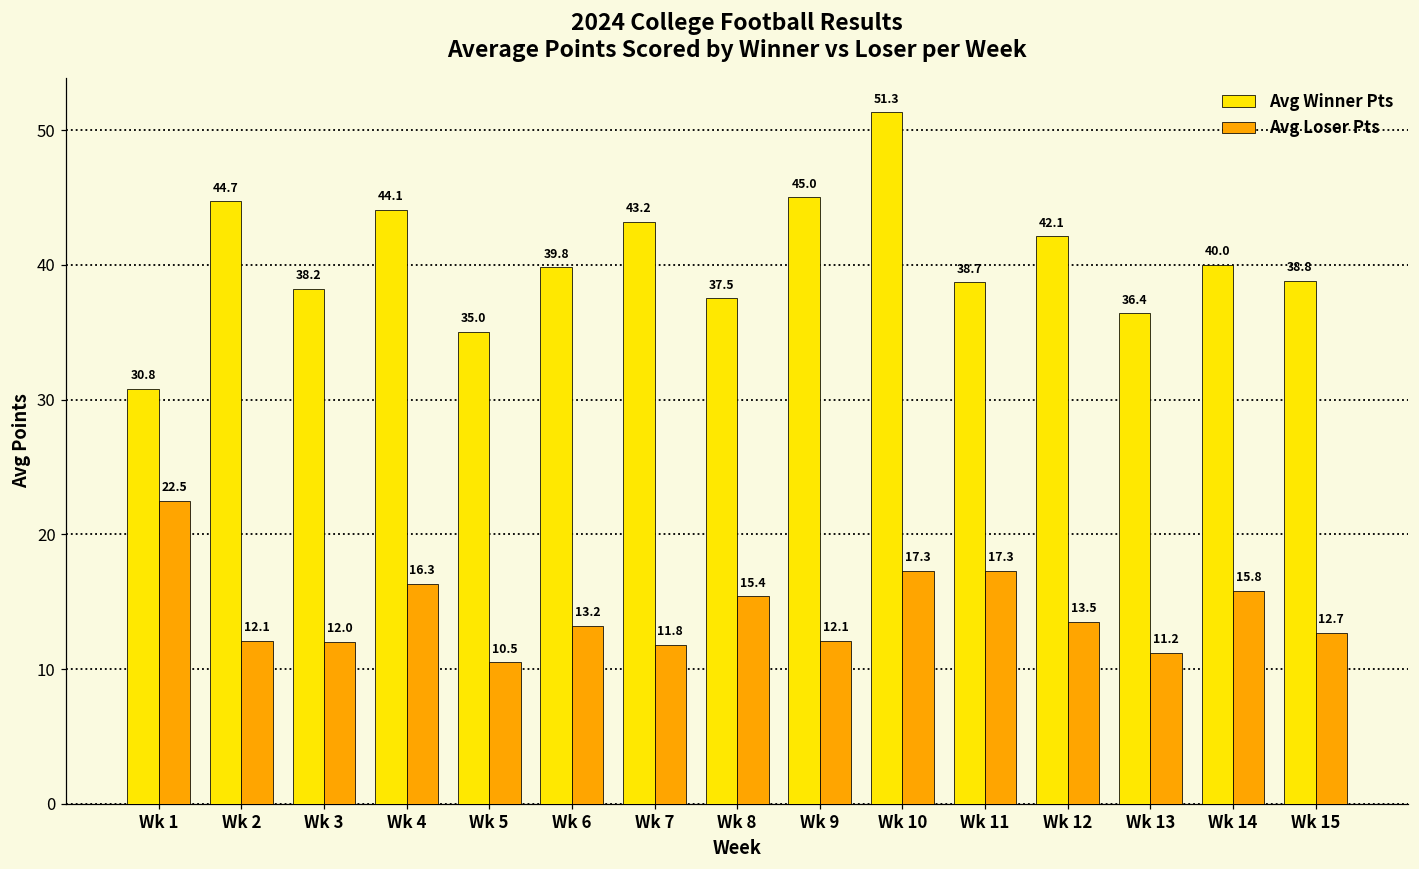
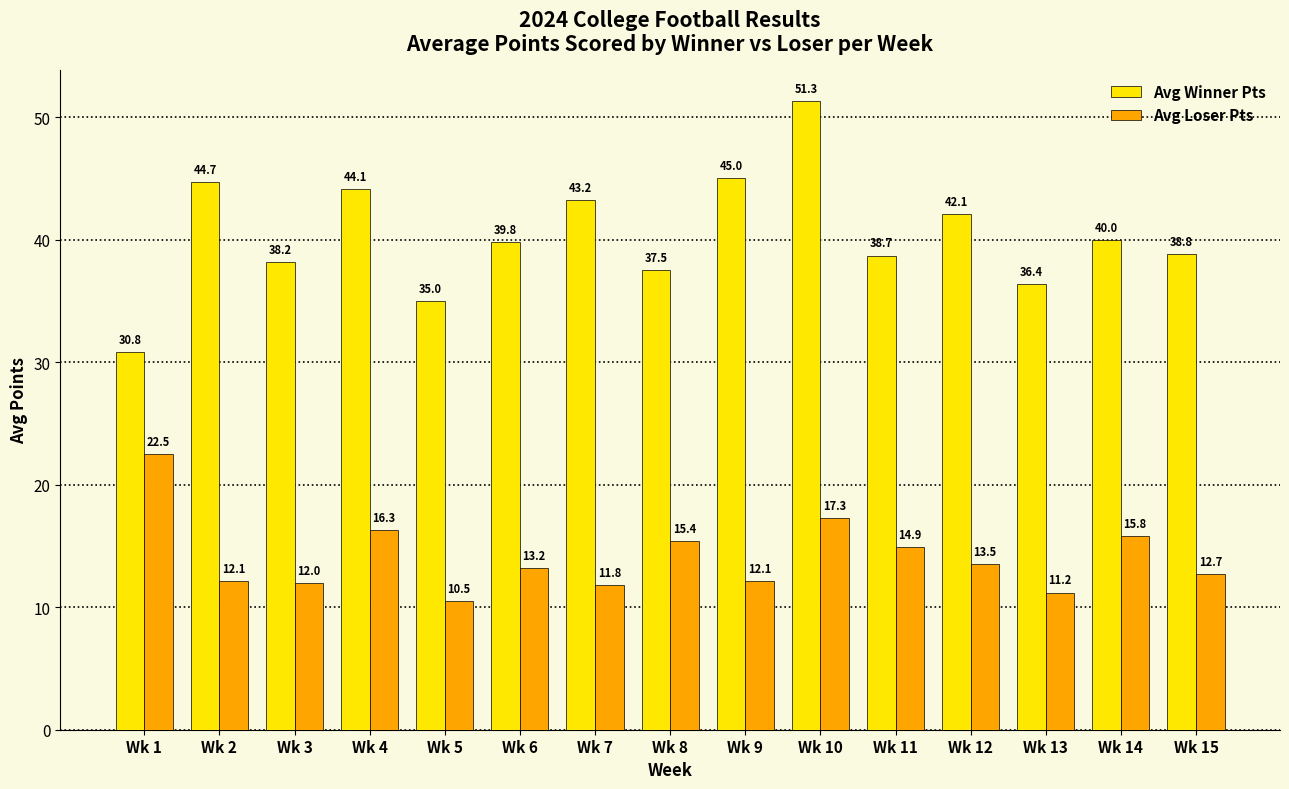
  {
    "Avg Winner Pts": {
      "Wk 1": 30.8,
      "Wk 2": 44.7,
      "Wk 3": 38.2,
      "Wk 4": 44.1,
      "Wk 5": 35.0,
      "Wk 6": 39.8,
      "Wk 7": 43.2,
      "Wk 8": 37.5,
      "Wk 9": 45.0,
      "Wk 10": 51.3,
      "Wk 11": 38.7,
      "Wk 12": 42.1,
      "Wk 13": 36.4,
      "Wk 14": 40.0,
      "Wk 15": 38.8
    },
    "Avg Loser Pts": {
      "Wk 1": 22.5,
      "Wk 2": 12.1,
      "Wk 3": 12.0,
      "Wk 4": 16.3,
      "Wk 5": 10.5,
      "Wk 6": 13.2,
      "Wk 7": 11.8,
      "Wk 8": 15.4,
      "Wk 9": 12.1,
      "Wk 10": 17.3,
-     "Wk 11": 17.3,
+     "Wk 11": 14.9,
      "Wk 12": 13.5,
      "Wk 13": 11.2,
      "Wk 14": 15.8,
      "Wk 15": 12.7
    }
  }
